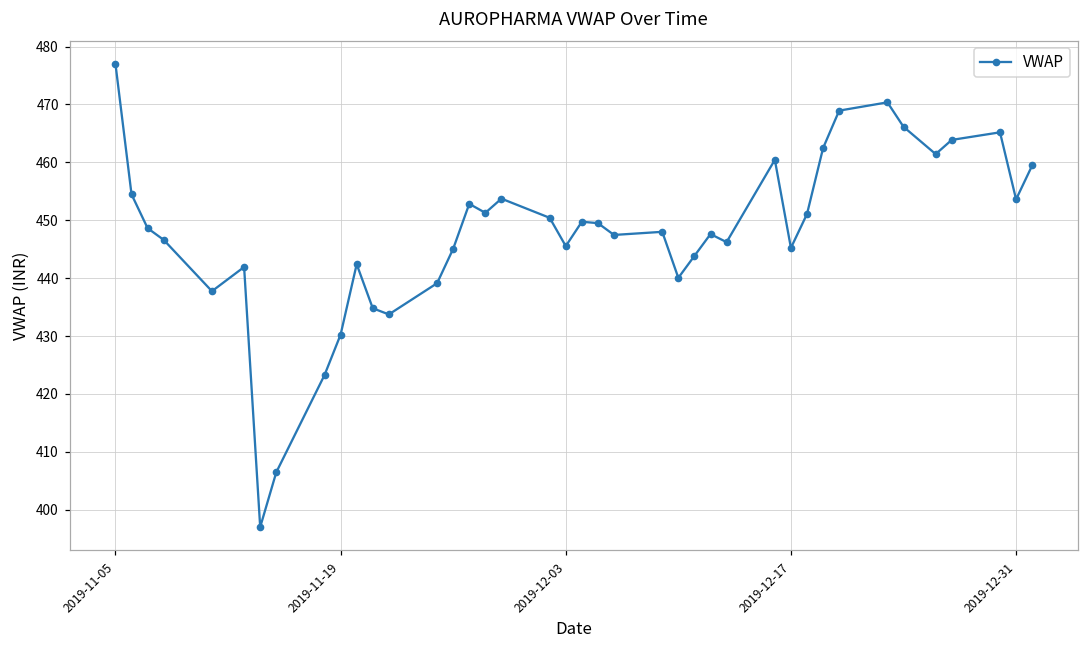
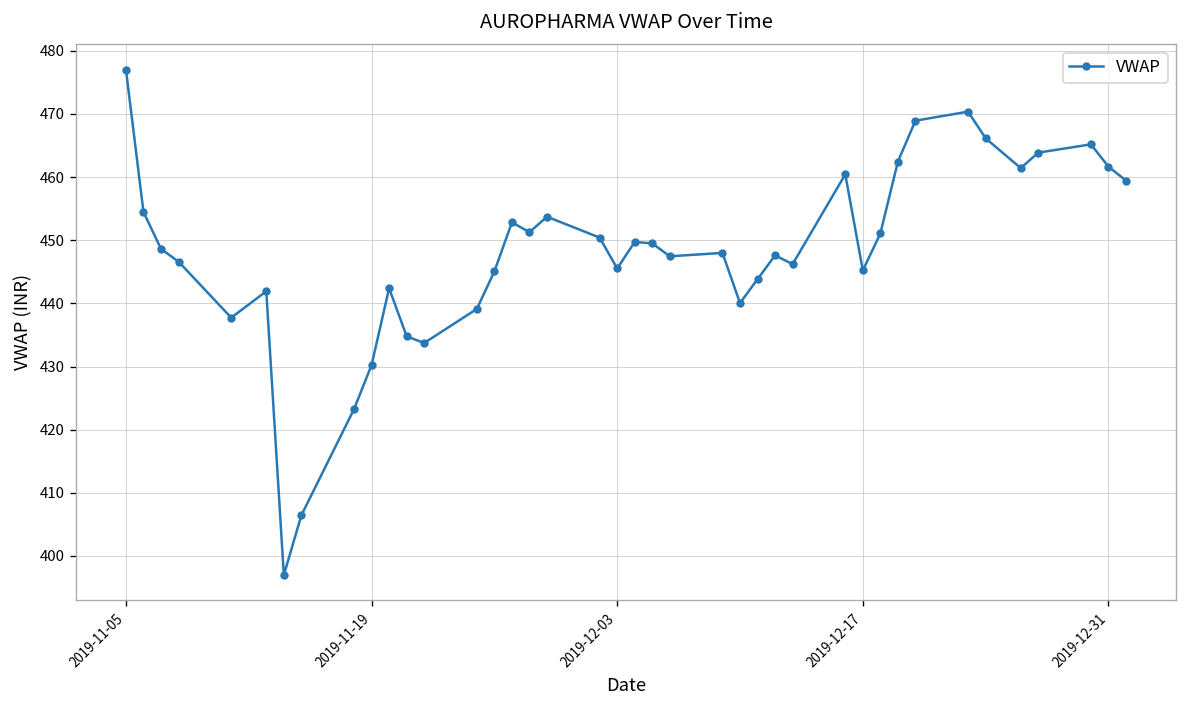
  {
    "2019-11-05": 477,
    "2019-11-19": 430,
    "2019-12-03": 446,
    "2019-12-17": 445,
-   "2019-12-31": 454
+   "2019-12-31": 462
  }
